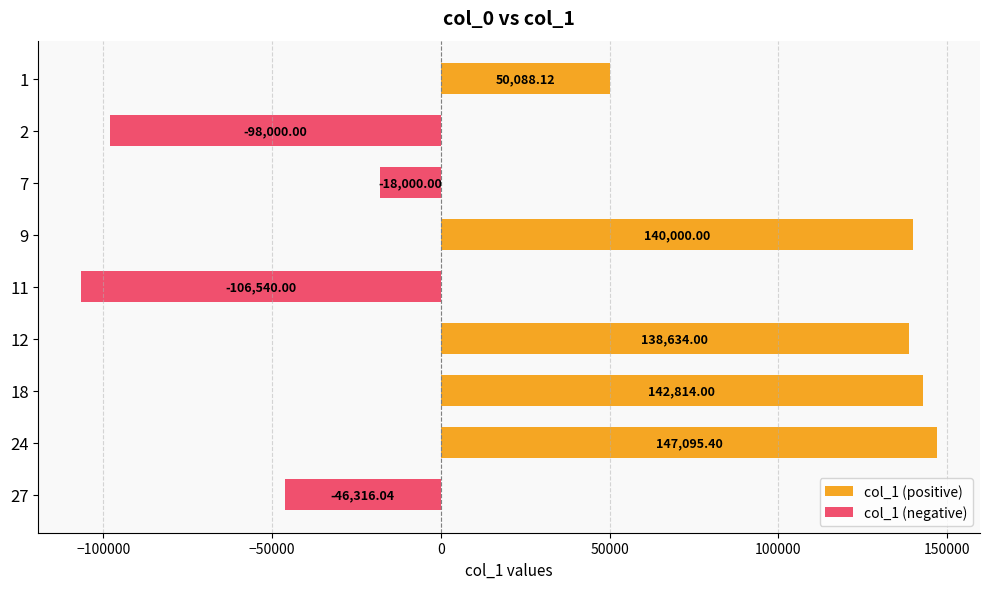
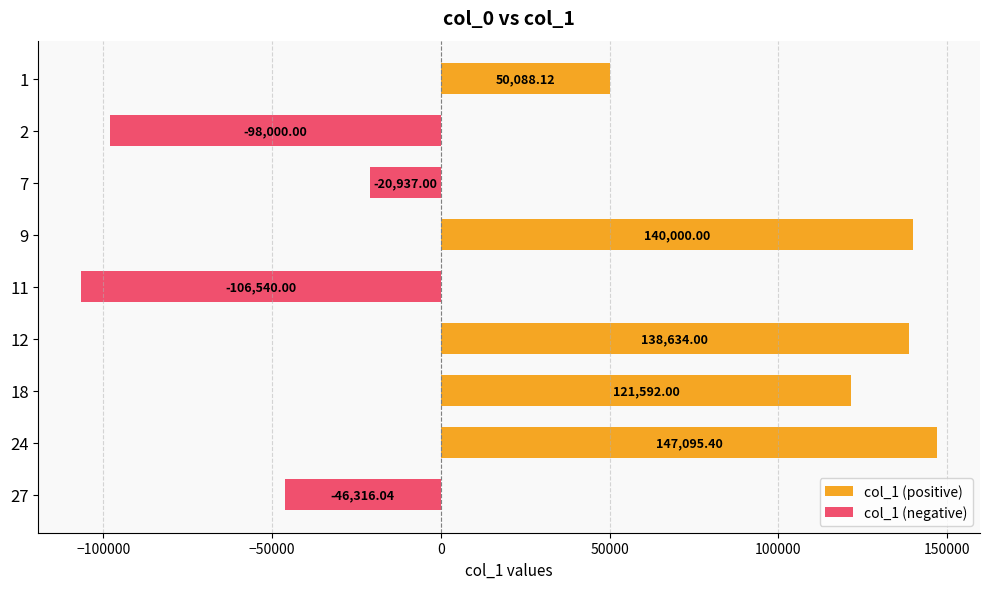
  {
    "1": "50,088.12",
    "2": "-98,000.00",
-   "7": "-18,000.00",
+   "7": "-20,937.00",
    "9": "140,000.00",
    "11": "-106,540.00",
    "12": "138,634.00",
-   "18": "142,814.00",
+   "18": "121,592.00",
    "24": "147,095.40",
    "27": "-46,316.04"
  }
